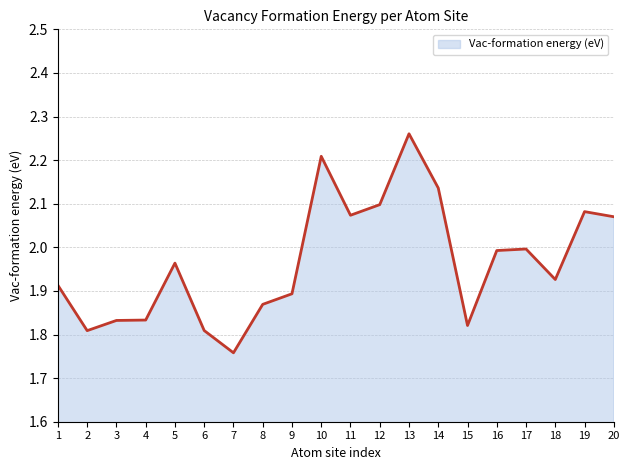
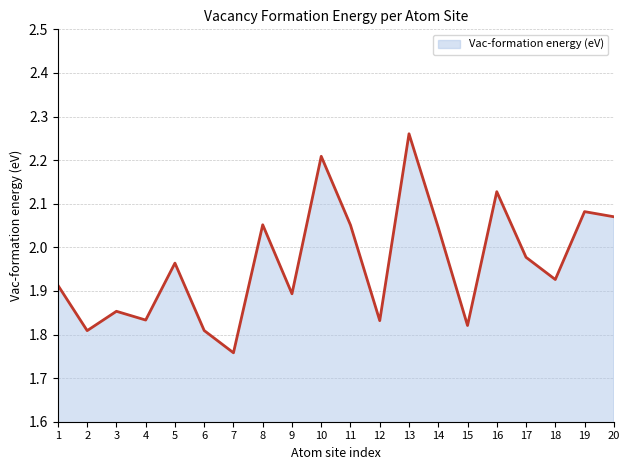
  {
    "1": 1.91,
    "2": 1.81,
-   "3": 1.83,
+   "3": 1.85,
    "4": 1.83,
    "5": 1.96,
    "6": 1.81,
    "7": 1.76,
-   "8": 1.87,
+   "8": 2.05,
    "9": 1.89,
    "10": 2.21,
-   "11": 2.07,
-   "12": 2.10,
+   "11": 2.05,
+   "12": 1.83,
    "13": 2.26,
-   "14": 2.14,
+   "14": 2.05,
    "15": 1.82,
-   "16": 1.99,
-   "17": 2.00,
+   "16": 2.13,
+   "17": 1.98,
    "18": 1.93,
    "19": 2.08,
    "20": 2.07
  }
